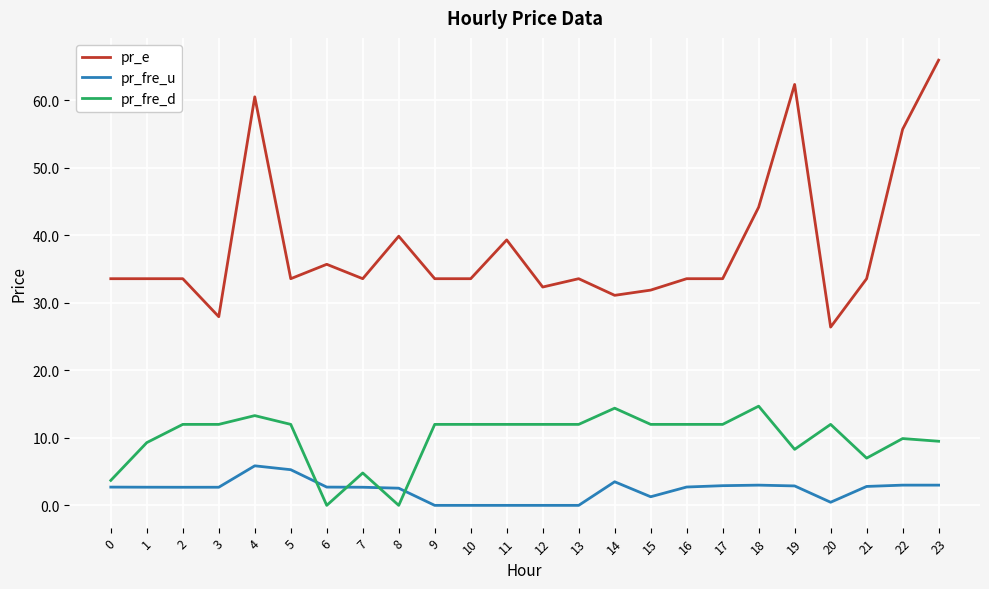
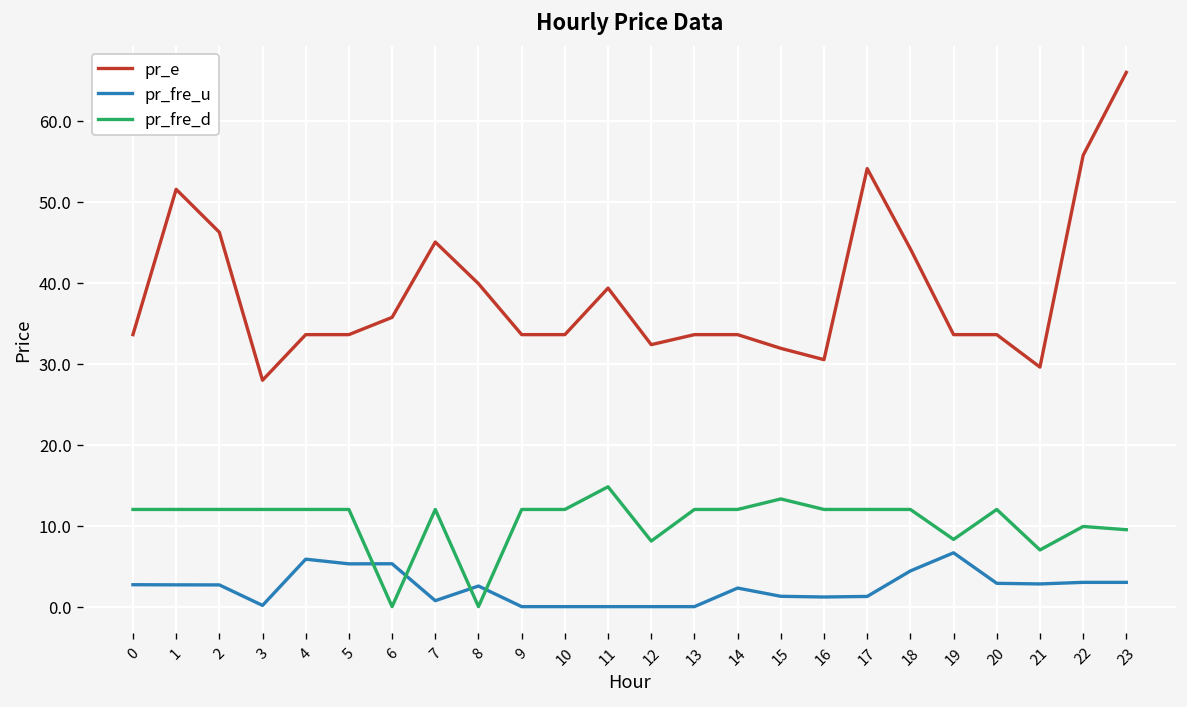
  {
    "pr_e": {
      "0": 34,
-     "1": 34,
-     "2": 34,
+     "1": 52,
+     "2": 46,
      "3": 28,
-     "4": 61,
+     "4": 34,
      "5": 34,
      "6": 36,
-     "7": 34,
+     "7": 45,
      "8": 40,
      "9": 34,
      "10": 34,
      "11": 39,
      "12": 32,
      "13": 34,
-     "14": 31,
+     "14": 34,
      "15": 32,
-     "16": 34,
-     "17": 34,
+     "16": 30,
+     "17": 54,
      "18": 44,
-     "19": 62,
-     "20": 26,
-     "21": 34,
+     "19": 34,
+     "20": 34,
+     "21": 30,
      "22": 56,
      "23": 66
    },
    "pr_fre_u": {
      "0": 3,
      "1": 3,
      "2": 3,
-     "3": 3,
+     "3": 0,
      "4": 6,
      "5": 5,
-     "6": 3,
-     "7": 3,
+     "6": 5,
+     "7": 1,
      "8": 3,
      "9": 0,
      "10": 0,
      "11": 0,
      "12": 0,
      "13": 0,
-     "14": 3,
+     "14": 2,
      "15": 1,
-     "16": 3,
-     "17": 3,
-     "18": 3,
-     "19": 3,
-     "20": 0,
+     "16": 1,
+     "17": 1,
+     "18": 4,
+     "19": 7,
+     "20": 3,
      "21": 3,
      "22": 3,
      "23": 3
    },
    "pr_fre_d": {
-     "0": 4,
-     "1": 9,
+     "0": 12,
+     "1": 12,
      "2": 12,
      "3": 12,
-     "4": 13,
+     "4": 12,
      "5": 12,
      "6": 0,
-     "7": 5,
+     "7": 12,
      "8": 0,
      "9": 12,
      "10": 12,
-     "11": 12,
-     "12": 12,
+     "11": 15,
+     "12": 8,
      "13": 12,
-     "14": 14,
-     "15": 12,
+     "14": 12,
+     "15": 13,
      "16": 12,
      "17": 12,
-     "18": 15,
+     "18": 12,
      "19": 8,
      "20": 12,
      "21": 7,
      "22": 10,
      "23": 10
    }
  }
